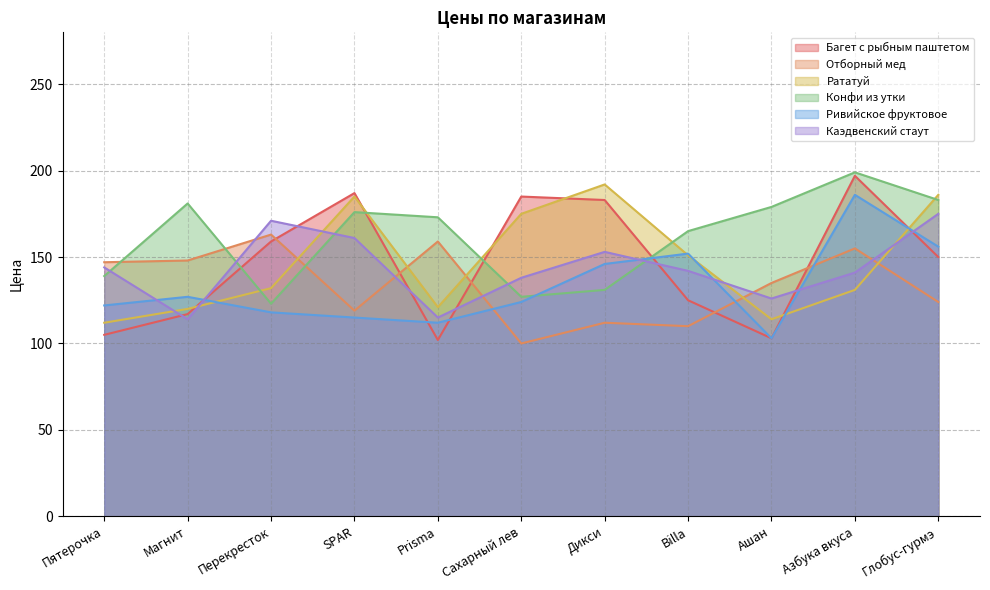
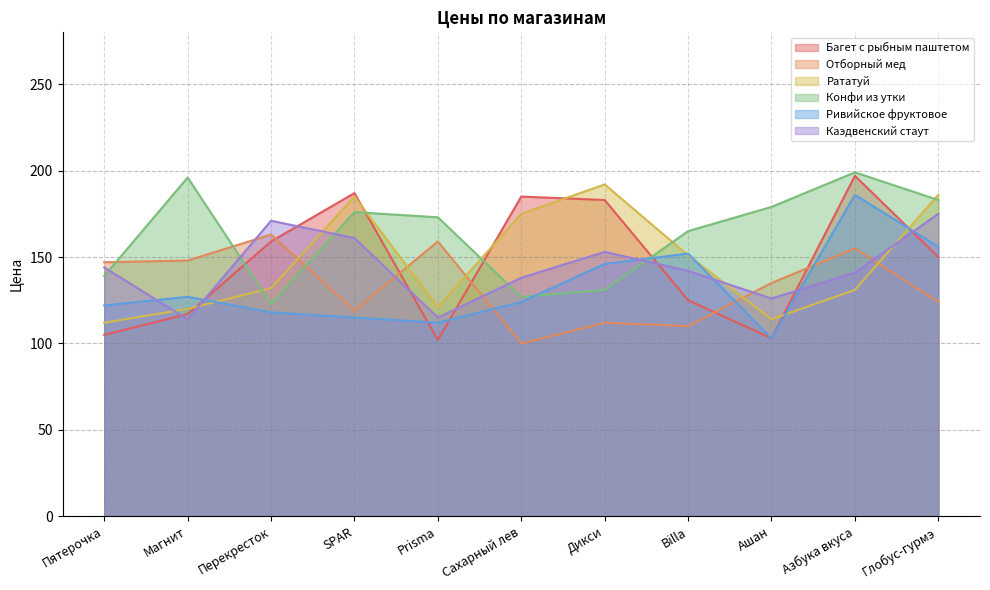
  {
    "Конфи из утки": {
      "Пятерочка": 139,
-     "Магнит": 181,
+     "Магнит": 196,
      "Перекресток": 123,
      "SPAR": 176,
      "Prisma": 173,
      "Сахарный лев": 127,
      "Дикси": 131,
      "Billa": 165,
      "Ашан": 179,
      "Азбука вкуса": 199,
      "Глобус-гурмэ": 183
    }
  }
